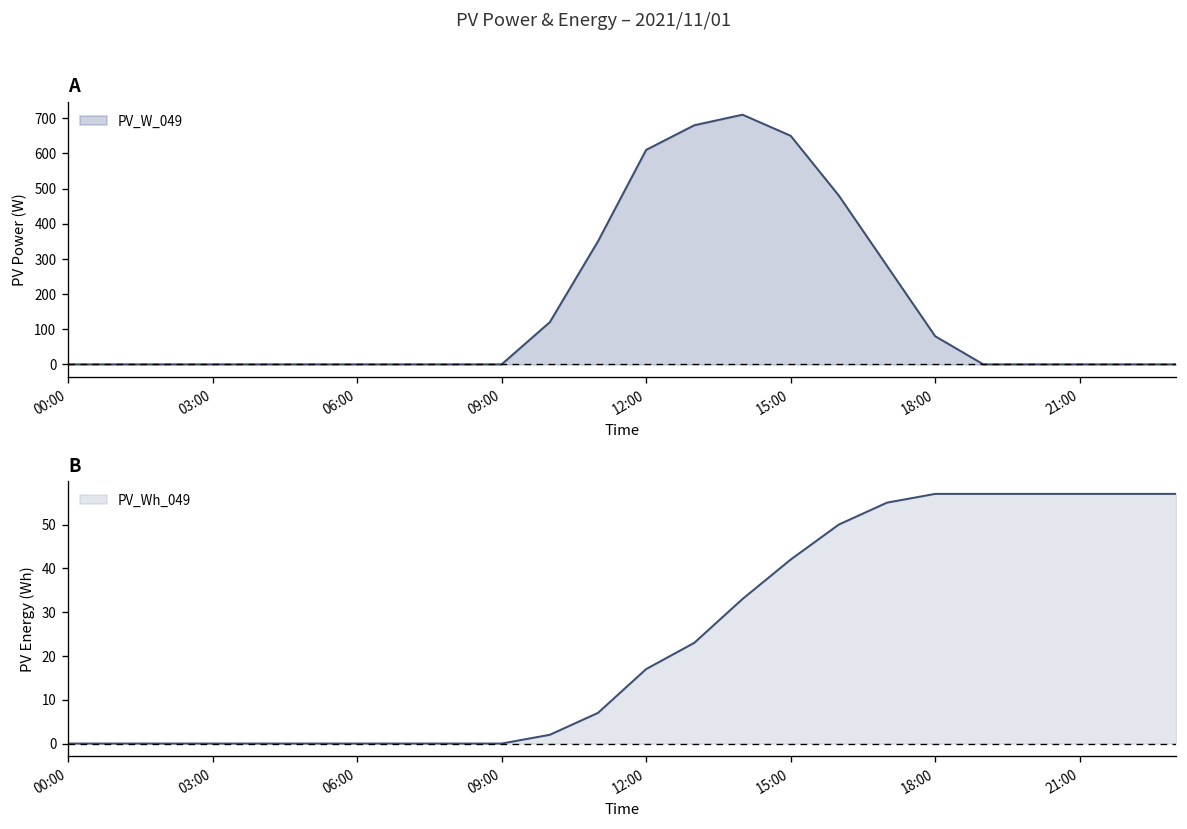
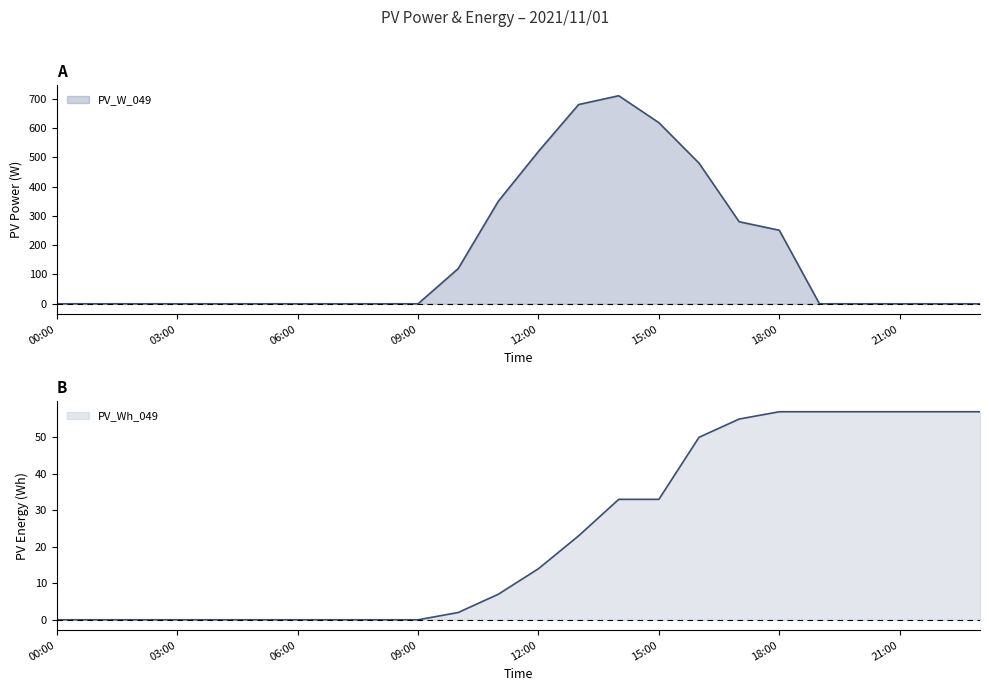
  {
    "A": {
      "00:00": 0,
      "03:00": 0,
      "06:00": 0,
      "09:00": 0,
-     "12:00": 610,
-     "15:00": 650,
-     "18:00": 80,
+     "12:00": 520,
+     "15:00": 620,
+     "18:00": 250,
      "21:00": 0
    },
    "B": {
      "00:00": 0,
      "03:00": 0,
      "06:00": 0,
      "09:00": 0,
-     "12:00": 17,
-     "15:00": 42,
+     "12:00": 14,
+     "15:00": 33,
      "18:00": 57,
      "21:00": 57
    }
  }
